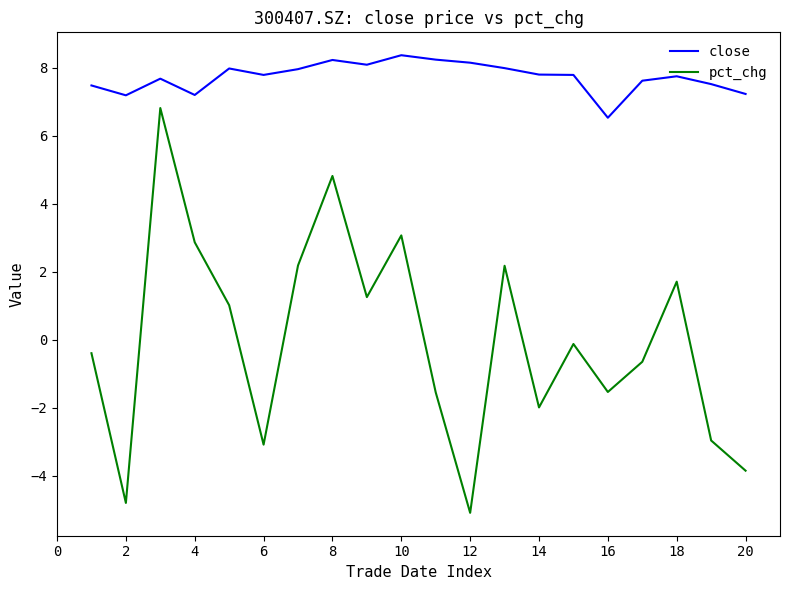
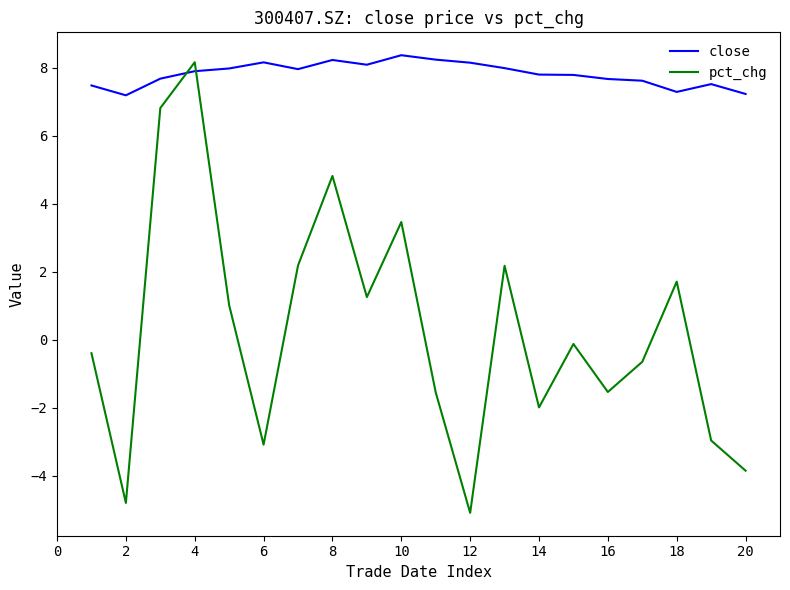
  {
    "close": {
      "2": 7.2,
-     "4": 7.2,
-     "6": 7.8,
+     "4": 7.9,
+     "6": 8.2,
      "8": 8.2,
      "10": 8.4,
      "12": 8.2,
      "14": 7.8,
-     "16": 6.5,
-     "18": 7.8,
+     "16": 7.7,
+     "18": 7.3,
      "20": 7.2
    },
    "pct_chg": {
      "2": -4.8,
-     "4": 2.9,
+     "4": 8.2,
      "6": -3.1,
      "8": 4.8,
-     "10": 3.1,
+     "10": 3.5,
      "12": -5.1,
      "14": -2.0,
      "16": -1.5,
      "18": 1.7,
      "20": -3.9
    }
  }
